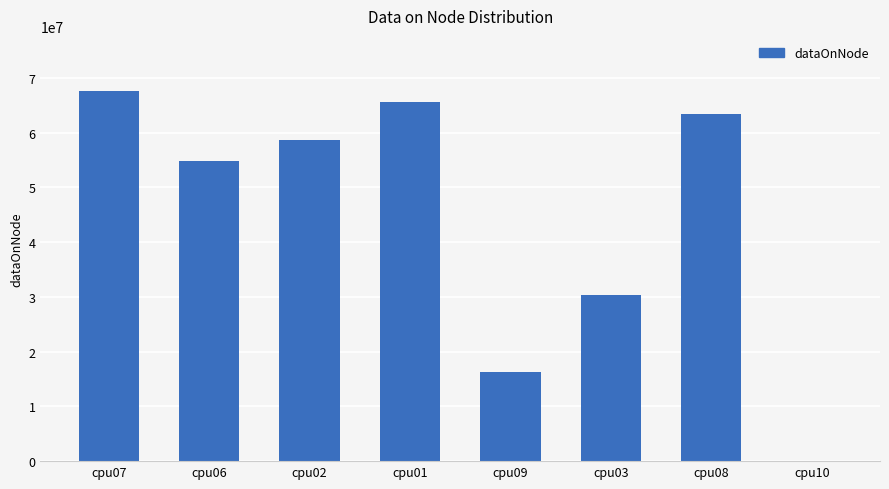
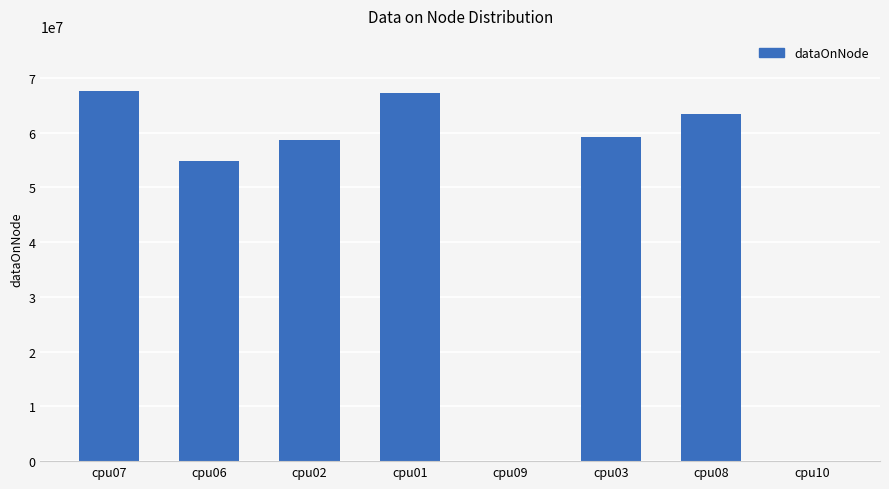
  {
    "cpu07": 68000000,
    "cpu06": 55000000,
    "cpu02": 59000000,
-   "cpu01": 66000000,
-   "cpu09": 16000000,
-   "cpu03": 30000000,
+   "cpu01": 67000000,
+   "cpu09": 0,
+   "cpu03": 59000000,
    "cpu08": 63000000
  }
